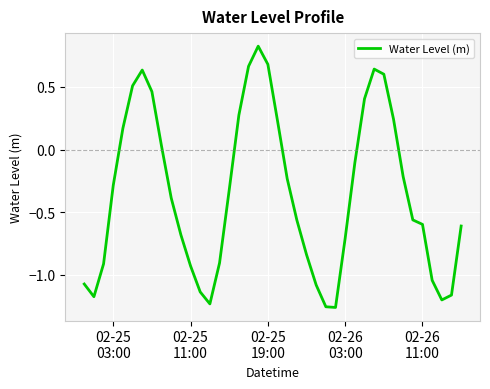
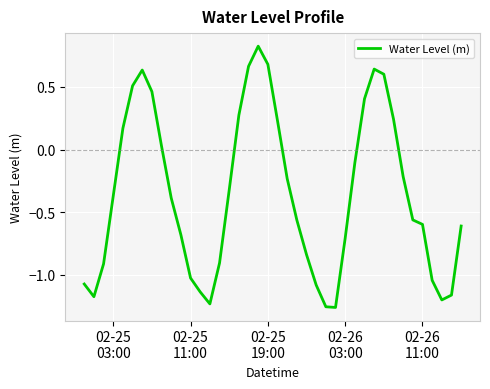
  {
-   "02-25 03:00": -0.29,
-   "02-25 11:00": -0.93,
+   "02-25 03:00": -0.37,
+   "02-25 11:00": -1.03,
    "02-25 19:00": 0.68,
    "02-26 03:00": -0.71,
    "02-26 11:00": -0.60
  }
